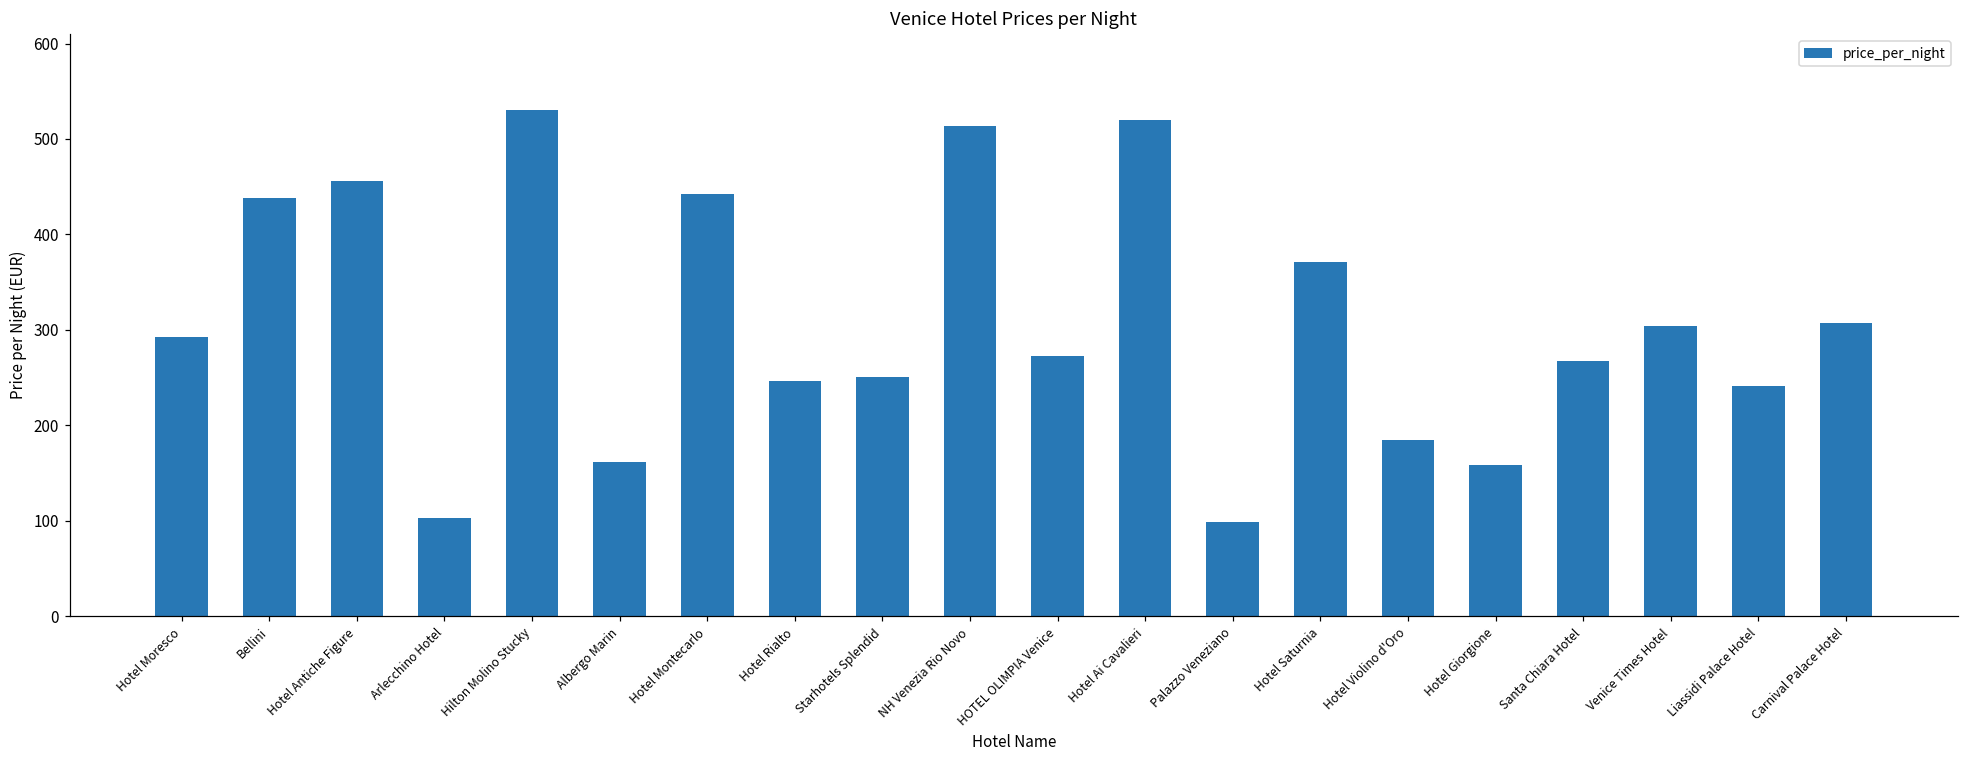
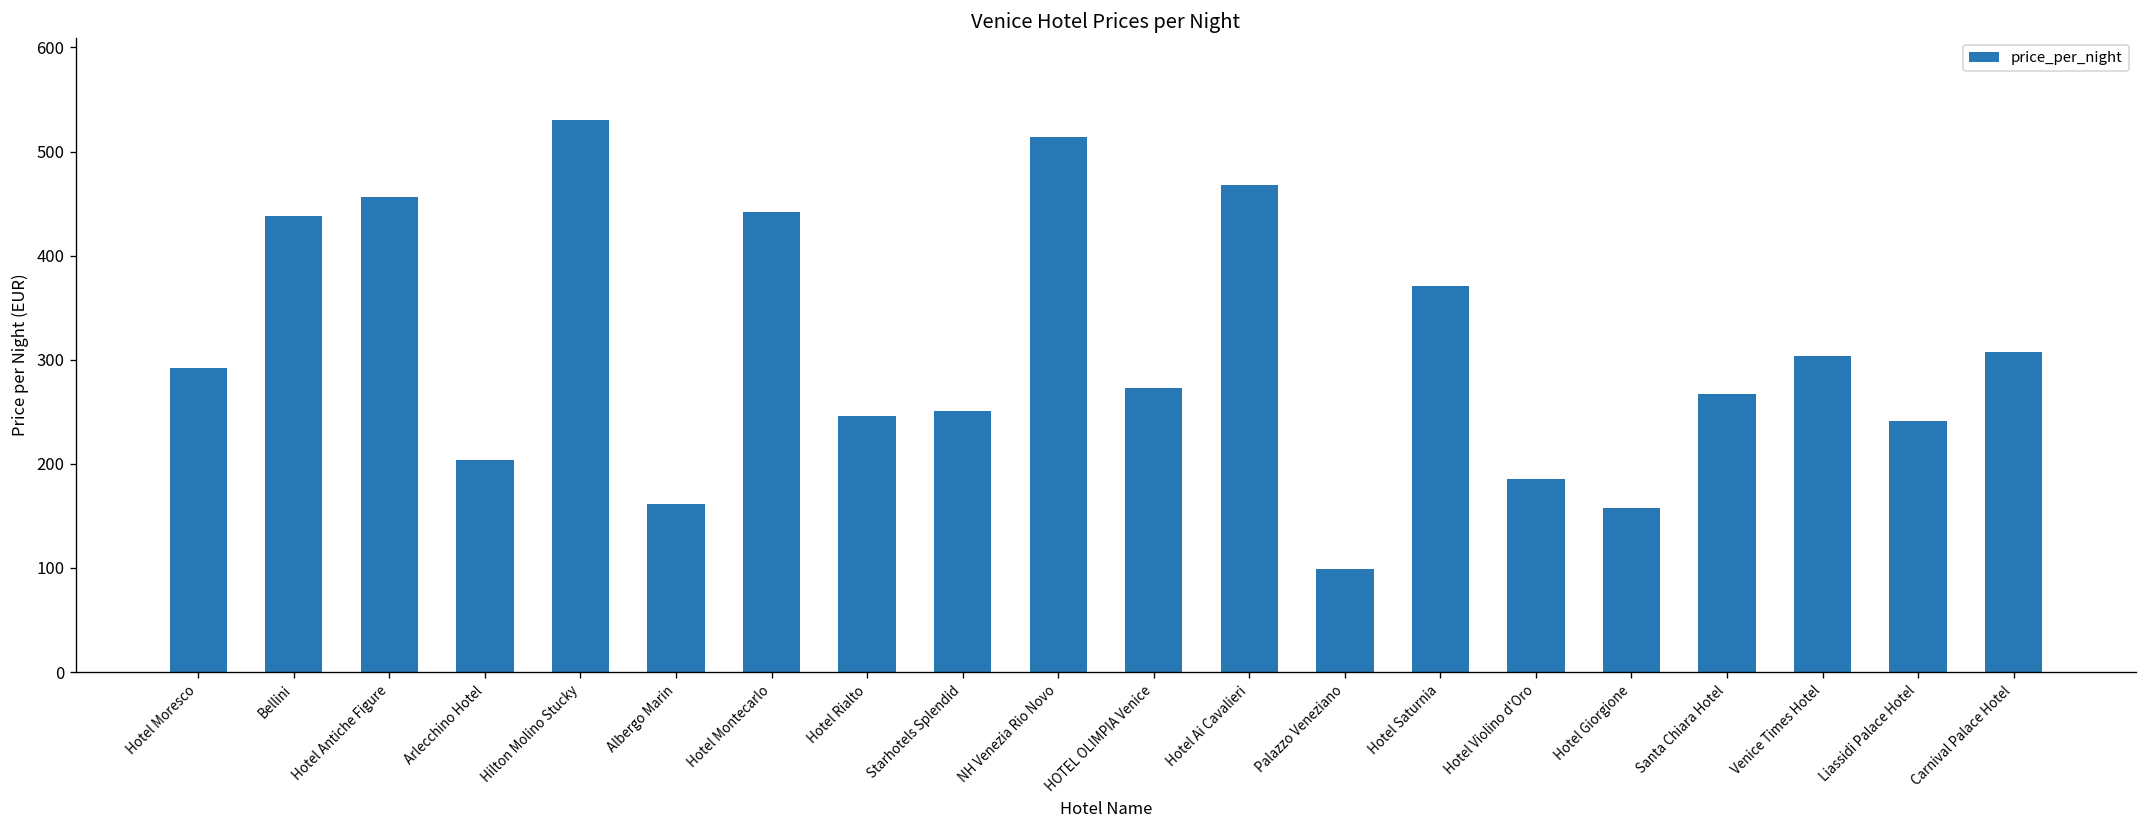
  {
    "Hotel Moresco": 290,
    "Bellini": 440,
    "Hotel Antiche Figure": 460,
-   "Arlecchino Hotel": 100,
+   "Arlecchino Hotel": 200,
    "Hilton Molino Stucky": 530,
    "Albergo Marin": 160,
    "Hotel Montecarlo": 440,
    "Hotel Rialto": 250,
    "Starhotels Splendid": 250,
    "NH Venezia Rio Novo": 510,
    "HOTEL OLIMPIA Venice": 270,
-   "Hotel Ai Cavalieri": 520,
+   "Hotel Ai Cavalieri": 470,
    "Palazzo Veneziano": 100,
    "Hotel Saturnia": 370,
    "Hotel Violino d'Oro": 190,
    "Hotel Giorgione": 160,
    "Santa Chiara Hotel": 270,
    "Venice Times Hotel": 300,
    "Liassidi Palace Hotel": 240,
    "Carnival Palace Hotel": 310
  }
